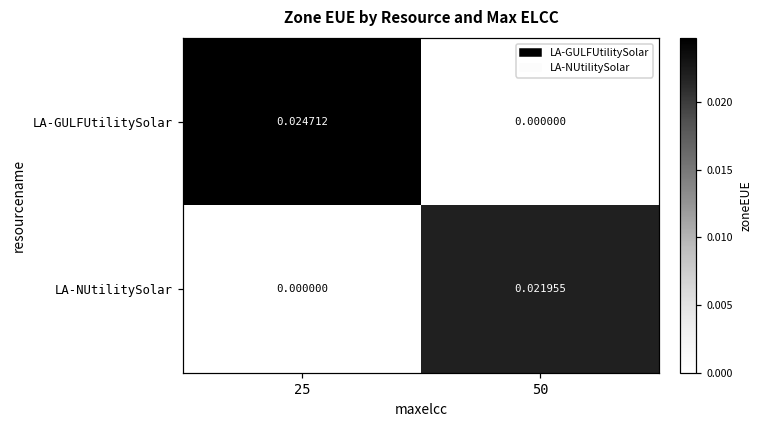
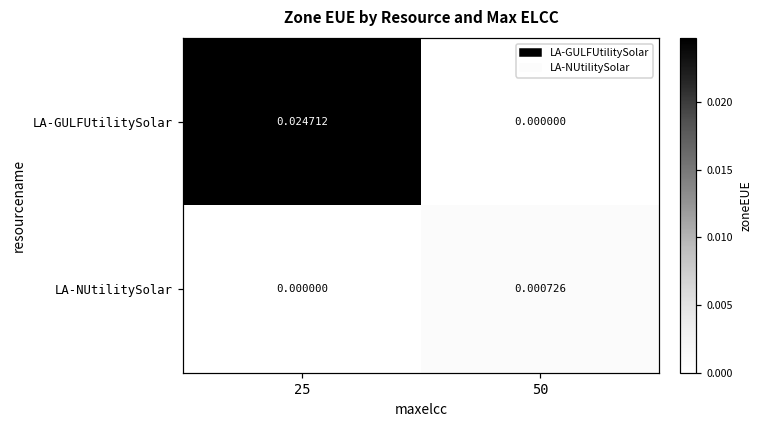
  {
    "LA-GULFUtilitySolar": {
      "25": 0.024712,
      "50": 0.000000
    },
    "LA-NUtilitySolar": {
      "25": 0.000000,
-     "50": 0.021955
+     "50": 0.000726
    }
  }
